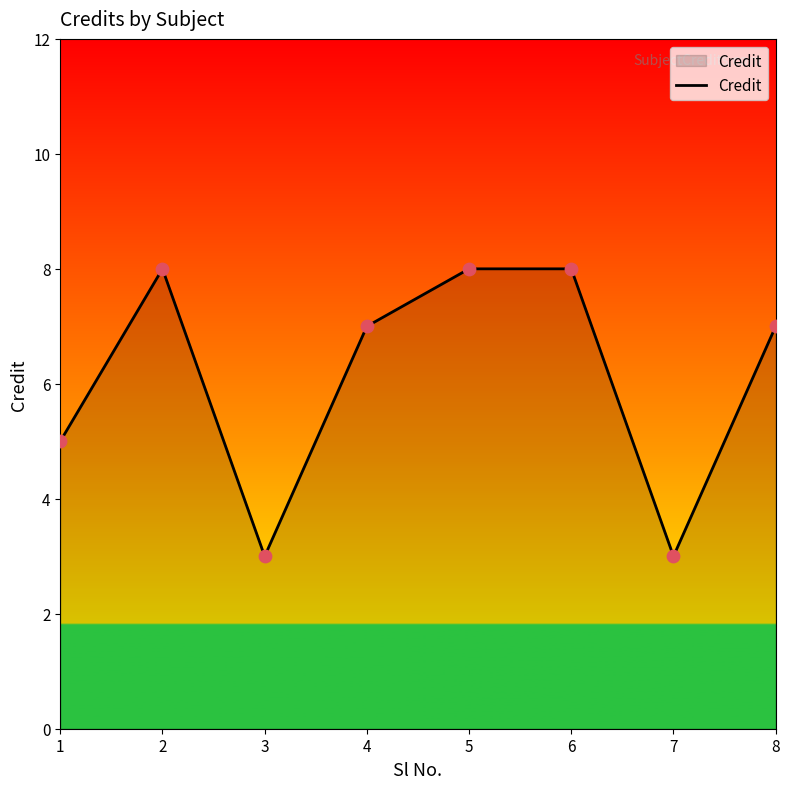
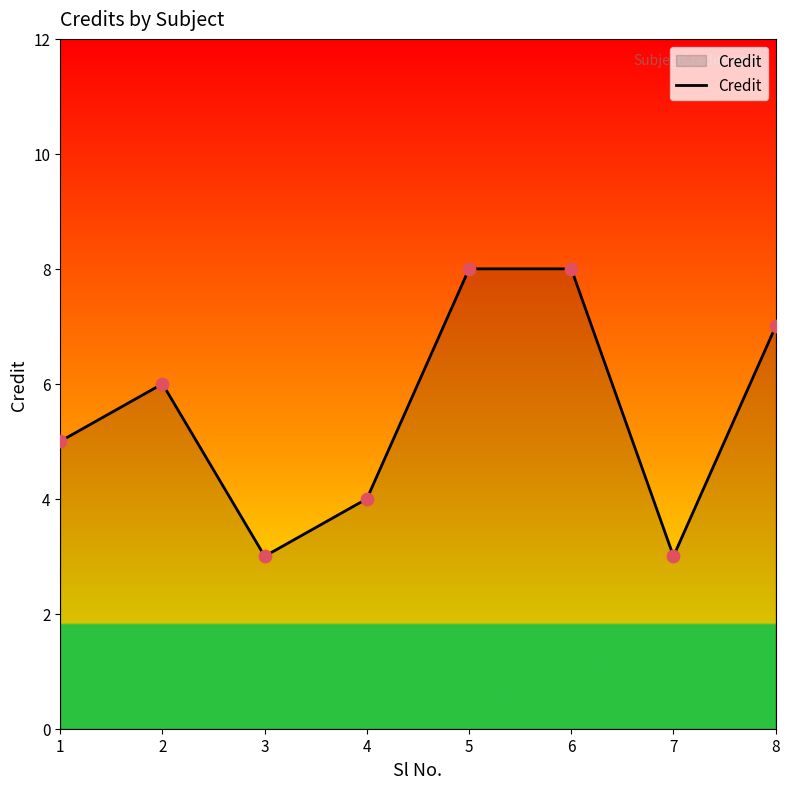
  {
    "1": 5,
-   "2": 8,
+   "2": 6,
    "3": 3,
-   "4": 7,
+   "4": 4,
    "5": 8,
    "6": 8,
    "7": 3,
    "8": 7
  }
